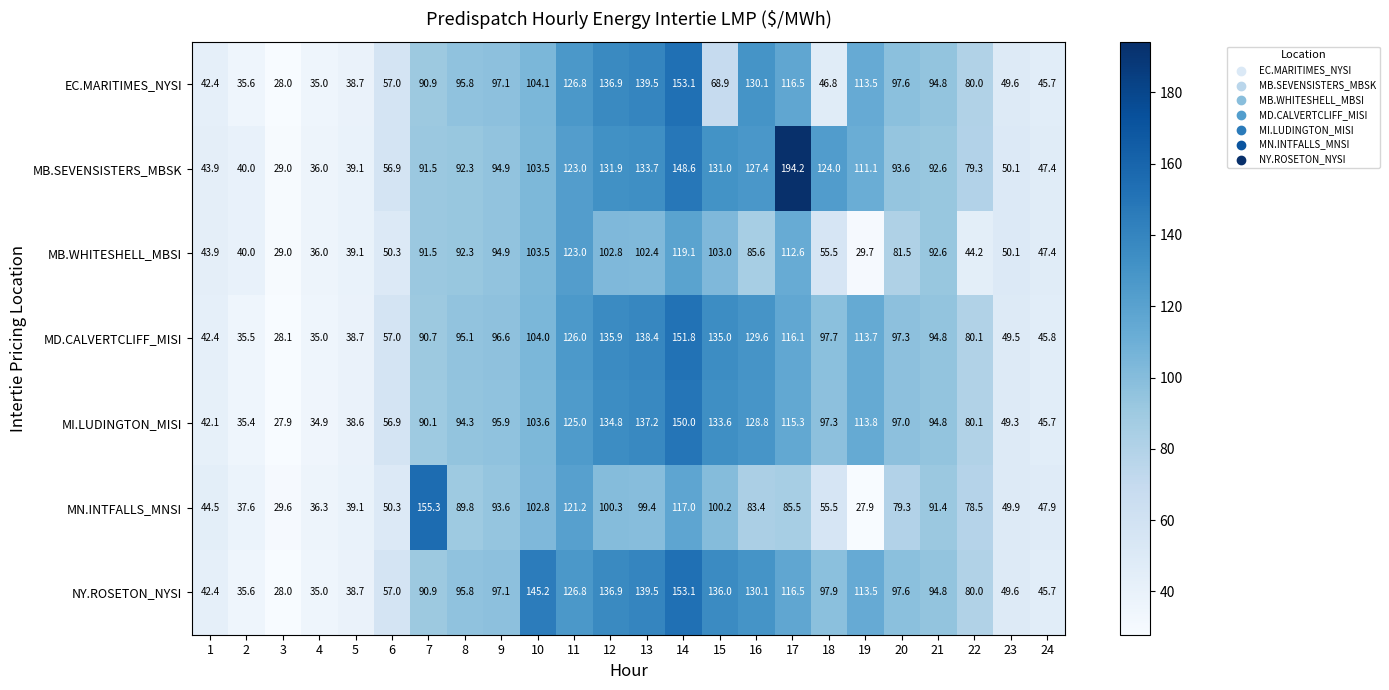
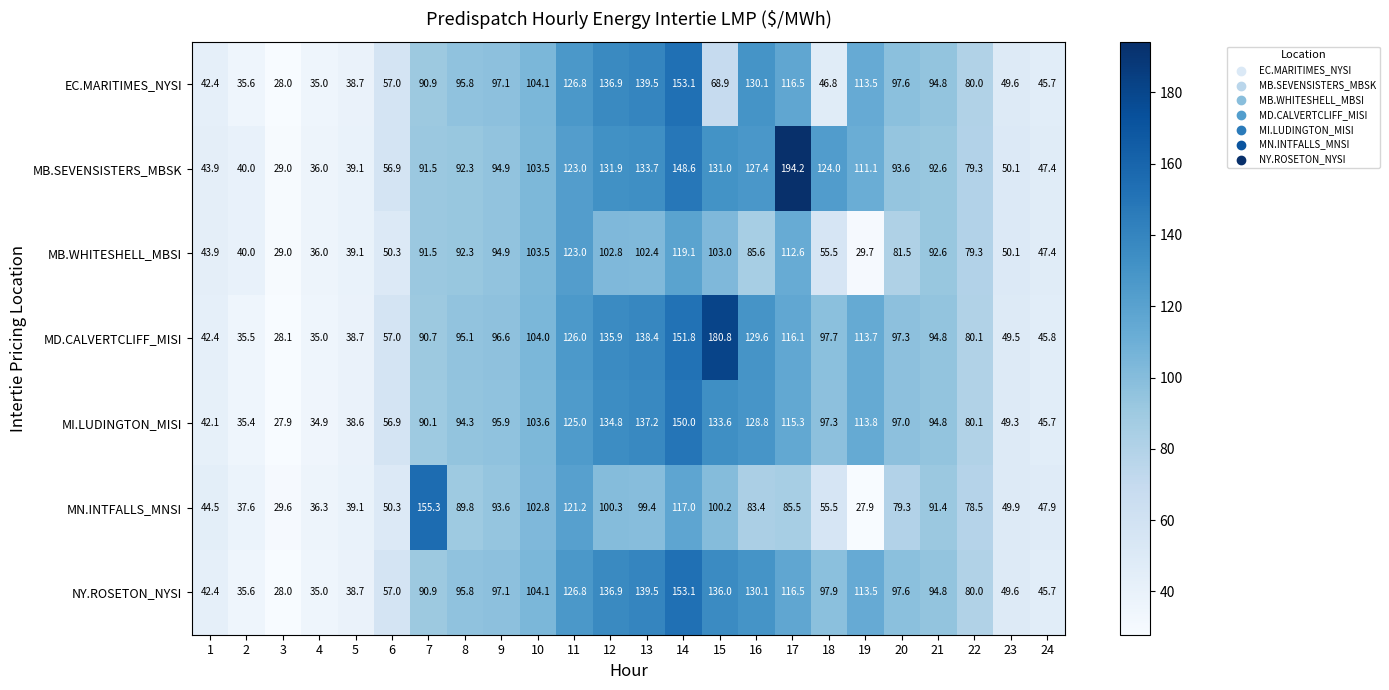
  {
    "EC.MARITIMES_NYSI": {
      "1": 42.4,
      "2": 35.6,
      "3": 28.0,
      "4": 35.0,
      "5": 38.7,
      "6": 57.0,
      "7": 90.9,
      "8": 95.8,
      "9": 97.1,
      "10": 104.1,
      "11": 126.8,
      "12": 136.9,
      "13": 139.5,
      "14": 153.1,
      "15": 68.9,
      "16": 130.1,
      "17": 116.5,
      "18": 46.8,
      "19": 113.5,
      "20": 97.6,
      "21": 94.8,
      "22": 80.0,
      "23": 49.6,
      "24": 45.7
    },
    "MB.SEVENSISTERS_MBSK": {
      "1": 43.9,
      "2": 40.0,
      "3": 29.0,
      "4": 36.0,
      "5": 39.1,
      "6": 56.9,
      "7": 91.5,
      "8": 92.3,
      "9": 94.9,
      "10": 103.5,
      "11": 123.0,
      "12": 131.9,
      "13": 133.7,
      "14": 148.6,
      "15": 131.0,
      "16": 127.4,
      "17": 194.2,
      "18": 124.0,
      "19": 111.1,
      "20": 93.6,
      "21": 92.6,
      "22": 79.3,
      "23": 50.1,
      "24": 47.4
    },
    "MB.WHITESHELL_MBSI": {
      "1": 43.9,
      "2": 40.0,
      "3": 29.0,
      "4": 36.0,
      "5": 39.1,
      "6": 50.3,
      "7": 91.5,
      "8": 92.3,
      "9": 94.9,
      "10": 103.5,
      "11": 123.0,
      "12": 102.8,
      "13": 102.4,
      "14": 119.1,
      "15": 103.0,
      "16": 85.6,
      "17": 112.6,
      "18": 55.5,
      "19": 29.7,
      "20": 81.5,
      "21": 92.6,
-     "22": 44.2,
+     "22": 79.3,
      "23": 50.1,
      "24": 47.4
    },
    "MD.CALVERTCLIFF_MISI": {
      "1": 42.4,
      "2": 35.5,
      "3": 28.1,
      "4": 35.0,
      "5": 38.7,
      "6": 57.0,
      "7": 90.7,
      "8": 95.1,
      "9": 96.6,
      "10": 104.0,
      "11": 126.0,
      "12": 135.9,
      "13": 138.4,
      "14": 151.8,
-     "15": 135.0,
+     "15": 180.8,
      "16": 129.6,
      "17": 116.1,
      "18": 97.7,
      "19": 113.7,
      "20": 97.3,
      "21": 94.8,
      "22": 80.1,
      "23": 49.5,
      "24": 45.8
    },
    "MI.LUDINGTON_MISI": {
      "1": 42.1,
      "2": 35.4,
      "3": 27.9,
      "4": 34.9,
      "5": 38.6,
      "6": 56.9,
      "7": 90.1,
      "8": 94.3,
      "9": 95.9,
      "10": 103.6,
      "11": 125.0,
      "12": 134.8,
      "13": 137.2,
      "14": 150.0,
      "15": 133.6,
      "16": 128.8,
      "17": 115.3,
      "18": 97.3,
      "19": 113.8,
      "20": 97.0,
      "21": 94.8,
      "22": 80.1,
      "23": 49.3,
      "24": 45.7
    },
    "MN.INTFALLS_MNSI": {
      "1": 44.5,
      "2": 37.6,
      "3": 29.6,
      "4": 36.3,
      "5": 39.1,
      "6": 50.3,
      "7": 155.3,
      "8": 89.8,
      "9": 93.6,
      "10": 102.8,
      "11": 121.2,
      "12": 100.3,
      "13": 99.4,
      "14": 117.0,
      "15": 100.2,
      "16": 83.4,
      "17": 85.5,
      "18": 55.5,
      "19": 27.9,
      "20": 79.3,
      "21": 91.4,
      "22": 78.5,
      "23": 49.9,
      "24": 47.9
    },
    "NY.ROSETON_NYSI": {
      "1": 42.4,
      "2": 35.6,
      "3": 28.0,
      "4": 35.0,
      "5": 38.7,
      "6": 57.0,
      "7": 90.9,
      "8": 95.8,
      "9": 97.1,
-     "10": 145.2,
+     "10": 104.1,
      "11": 126.8,
      "12": 136.9,
      "13": 139.5,
      "14": 153.1,
      "15": 136.0,
      "16": 130.1,
      "17": 116.5,
      "18": 97.9,
      "19": 113.5,
      "20": 97.6,
      "21": 94.8,
      "22": 80.0,
      "23": 49.6,
      "24": 45.7
    }
  }
